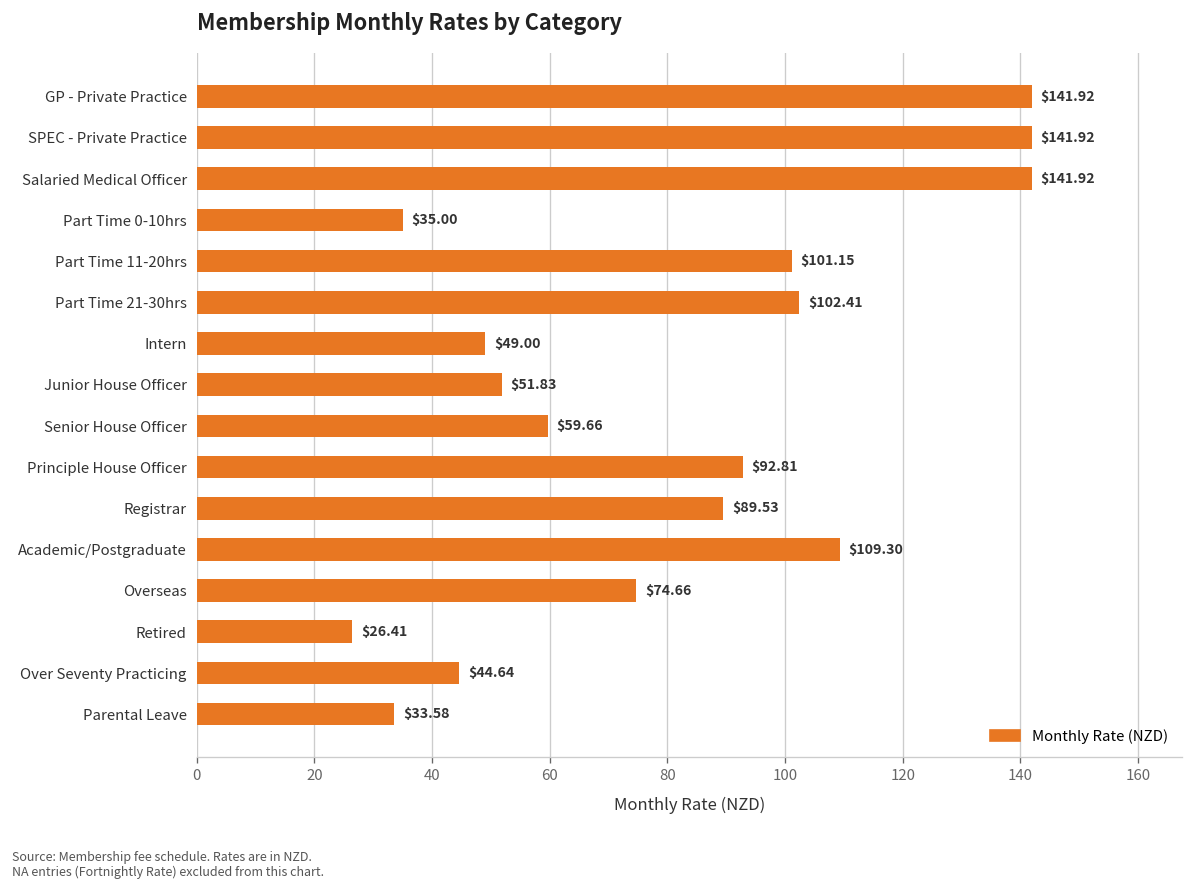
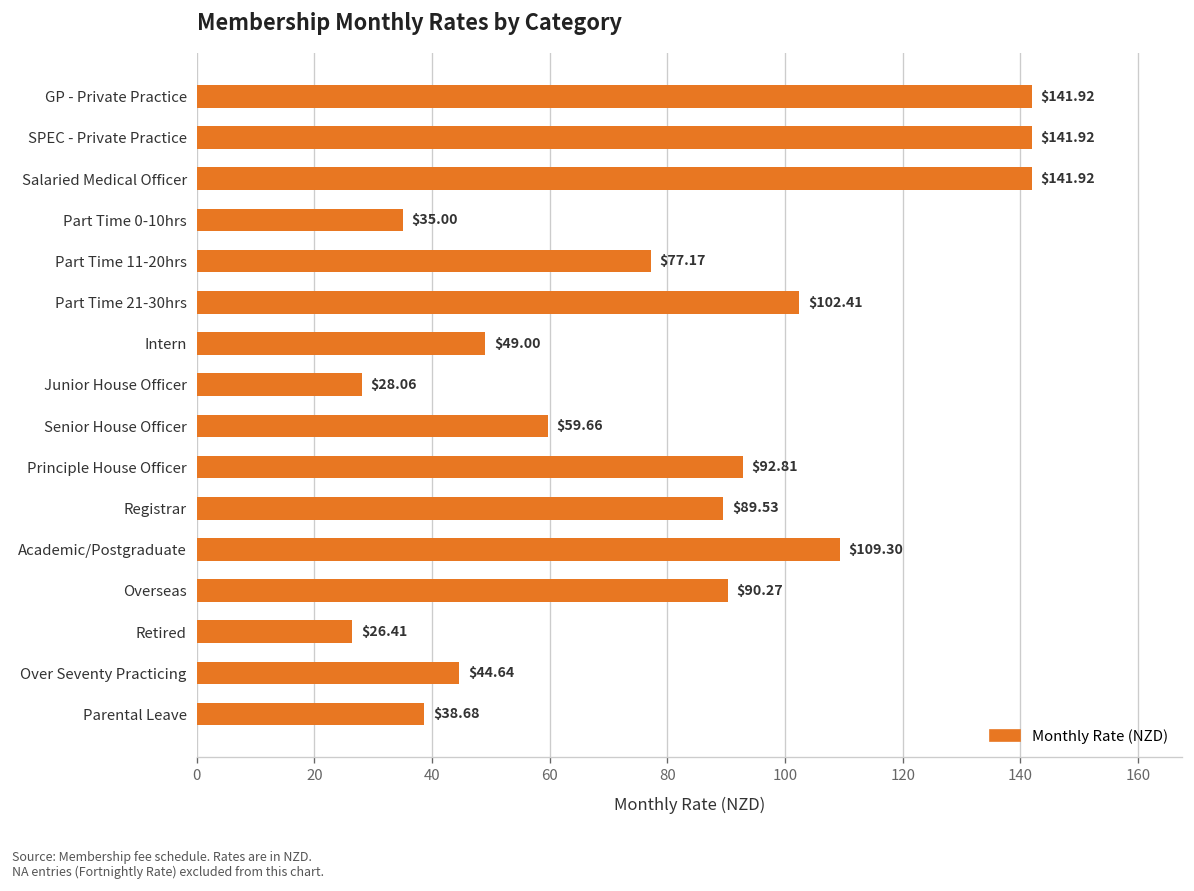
  {
    "GP - Private Practice": "$141.92",
    "SPEC - Private Practice": "$141.92",
    "Salaried Medical Officer": "$141.92",
    "Part Time 0-10hrs": "$35.00",
-   "Part Time 11-20hrs": "$101.15",
+   "Part Time 11-20hrs": "$77.17",
    "Part Time 21-30hrs": "$102.41",
    "Intern": "$49.00",
-   "Junior House Officer": "$51.83",
+   "Junior House Officer": "$28.06",
    "Senior House Officer": "$59.66",
    "Principle House Officer": "$92.81",
    "Registrar": "$89.53",
    "Academic/Postgraduate": "$109.30",
-   "Overseas": "$74.66",
+   "Overseas": "$90.27",
    "Retired": "$26.41",
    "Over Seventy Practicing": "$44.64",
-   "Parental Leave": "$33.58"
+   "Parental Leave": "$38.68"
  }
